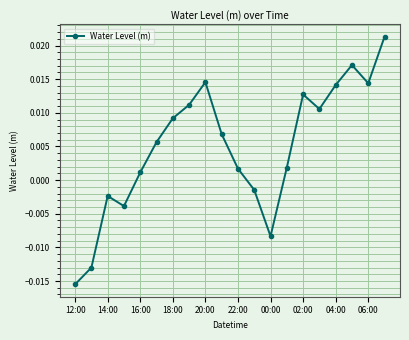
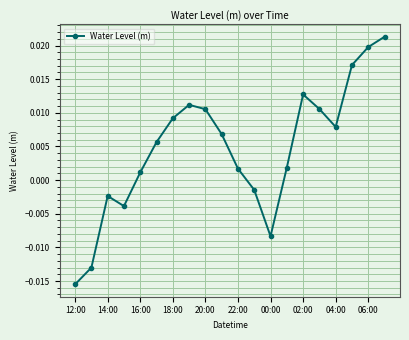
  {
    "12:00": -0.015,
    "14:00": -0.002,
    "16:00": 0.001,
    "18:00": 0.009,
-   "20:00": 0.015,
+   "20:00": 0.011,
    "22:00": 0.002,
    "00:00": -0.008,
    "02:00": 0.013,
-   "04:00": 0.014,
-   "06:00": 0.014
+   "04:00": 0.008,
+   "06:00": 0.020
  }
